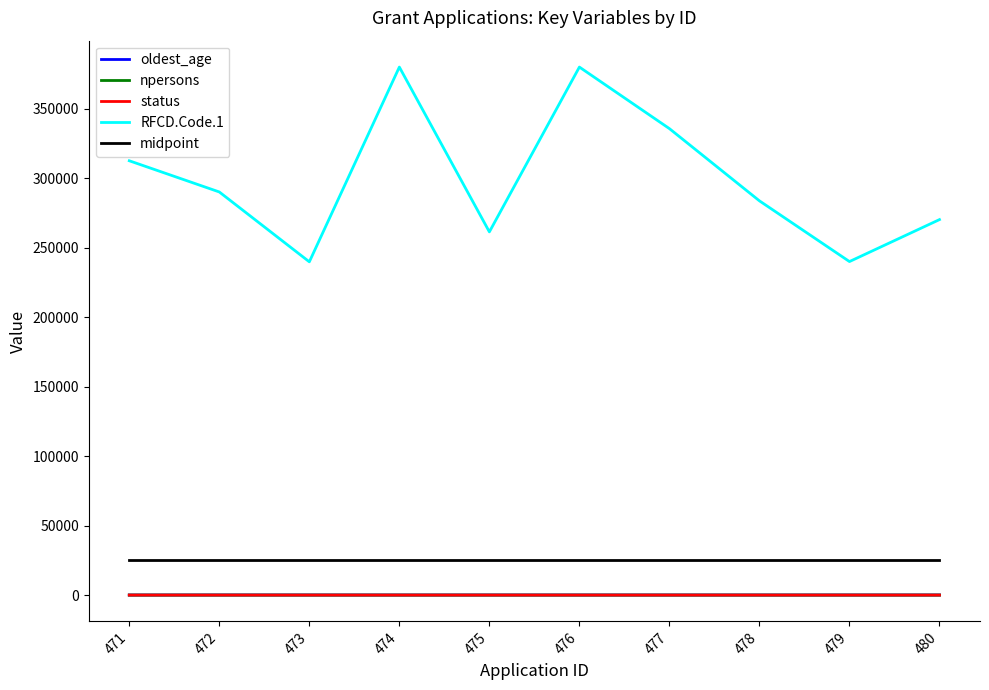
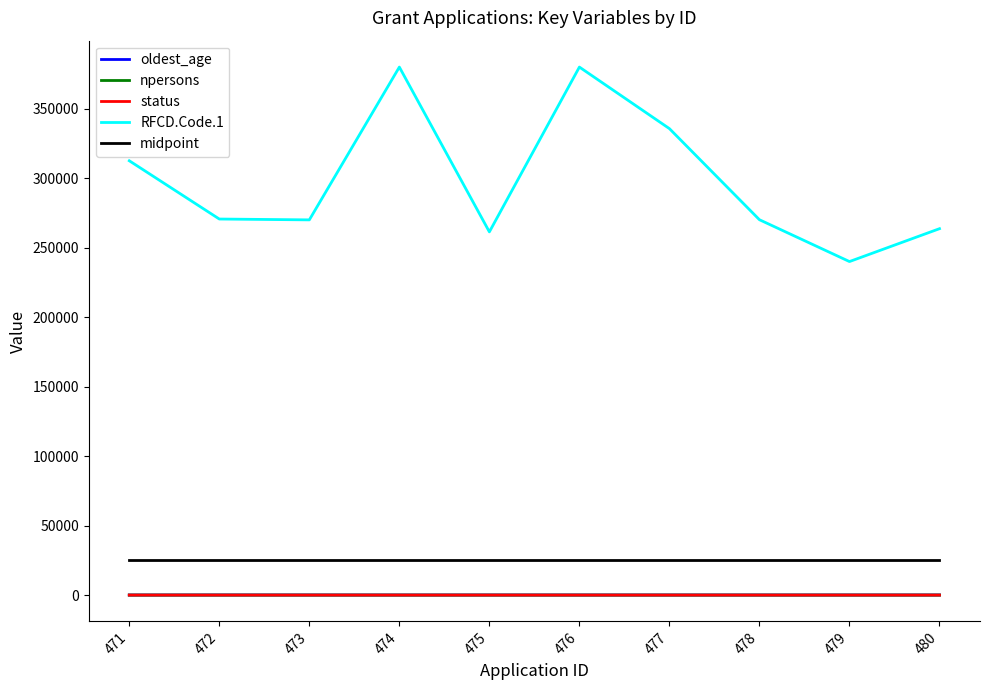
  {
    "status": {
      "471": 0,
      "472": 0,
      "473": 0,
      "474": 0,
      "475": 0,
      "476": 0,
      "477": 0,
      "478": 0,
      "479": 0,
      "480": 0
    },
    "RFCD.Code.1": {
      "471": 313000,
-     "472": 290000,
-     "473": 240000,
+     "472": 271000,
+     "473": 270000,
      "474": 380000,
      "475": 261000,
      "476": 380000,
      "477": 336000,
-     "478": 284000,
+     "478": 270000,
      "479": 240000,
-     "480": 270000
+     "480": 264000
    },
    "midpoint": {
      "471": 25000,
      "472": 25000,
      "473": 25000,
      "474": 25000,
      "475": 25000,
      "476": 25000,
      "477": 25000,
      "478": 25000,
      "479": 25000,
      "480": 25000
    }
  }
